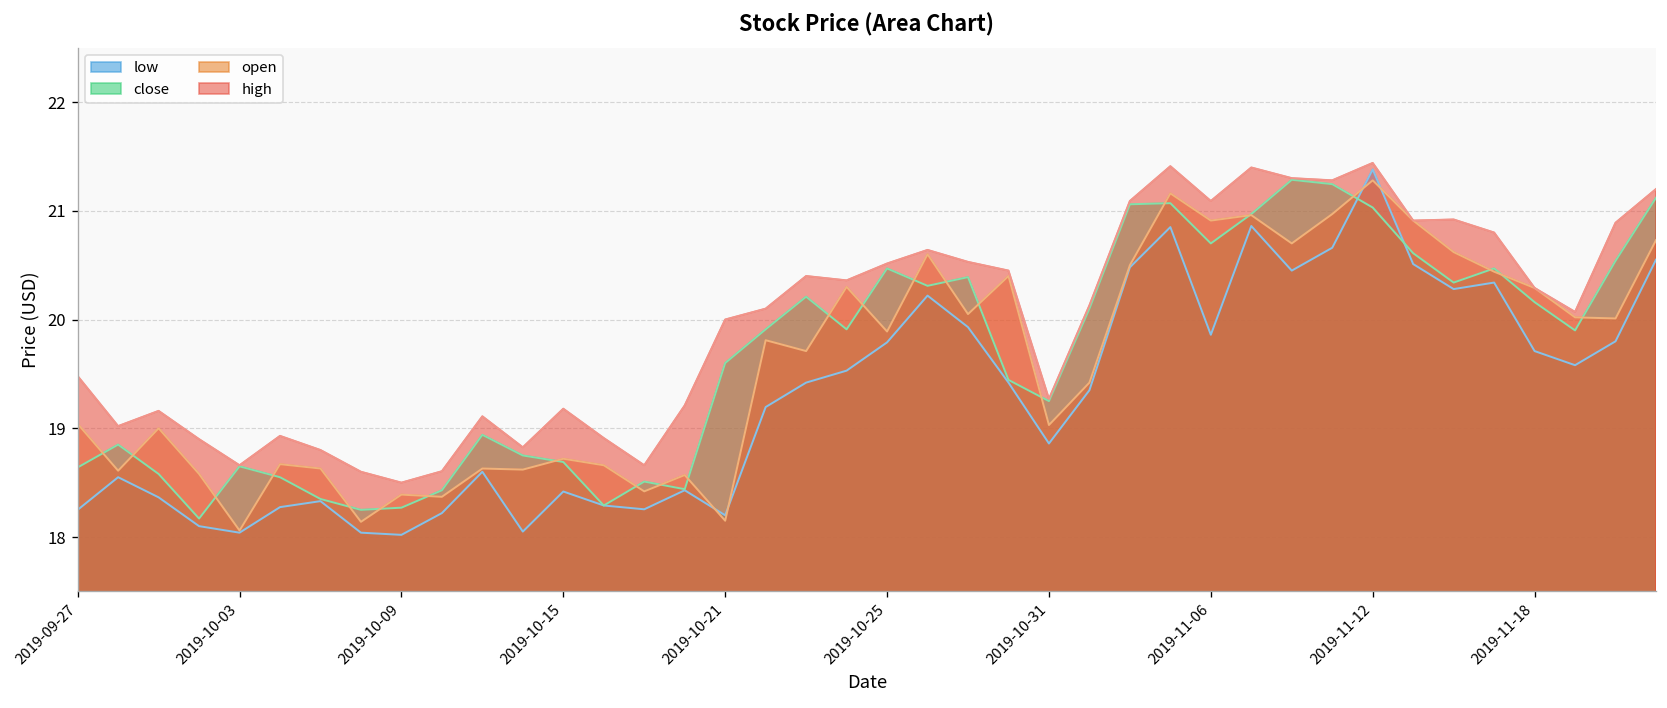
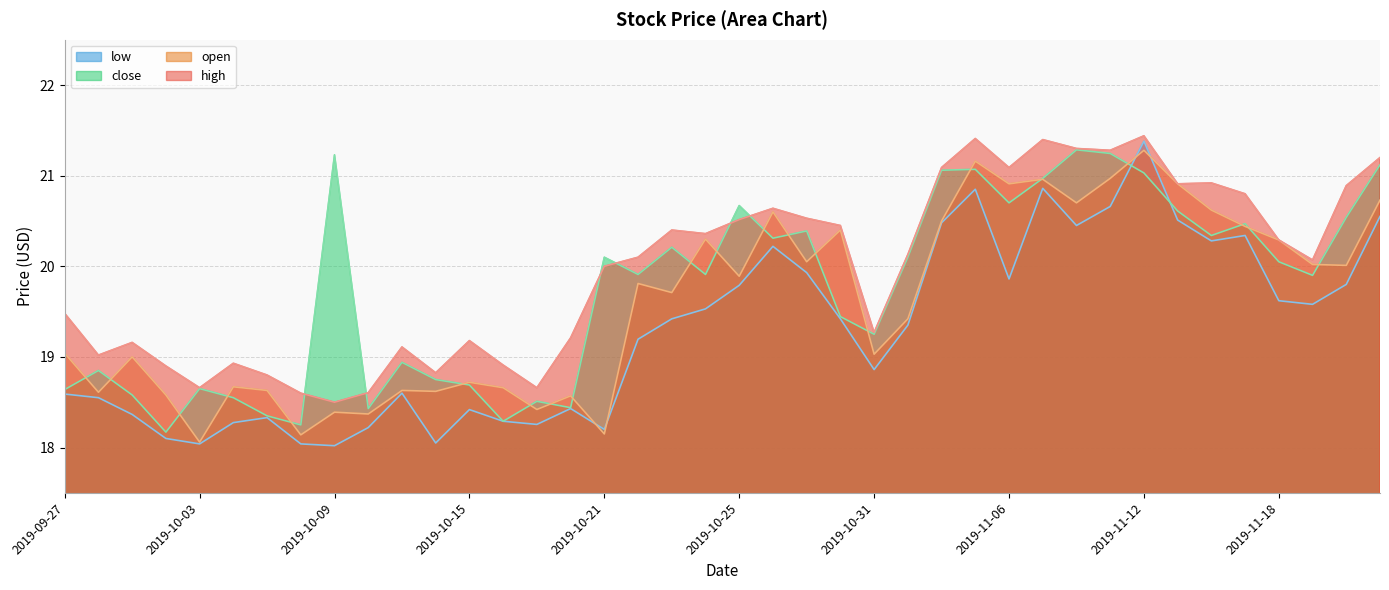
  {
    "low": {
-     "2019-09-27": 18.3,
+     "2019-09-27": 18.6,
      "2019-10-09": 18.0,
      "2019-10-15": 18.4,
      "2019-10-21": 18.2,
      "2019-10-25": 19.8,
      "2019-10-31": 18.9,
      "2019-11-06": 19.9,
      "2019-11-12": 21.4,
-     "2019-11-18": 19.7
+     "2019-11-18": 19.6
    },
    "close": {
      "2019-09-27": 18.6,
-     "2019-10-09": 18.3,
+     "2019-10-09": 21.2,
      "2019-10-15": 18.7,
-     "2019-10-21": 19.6,
-     "2019-10-25": 20.5,
+     "2019-10-21": 20.1,
+     "2019-10-25": 20.7,
      "2019-11-06": 20.7,
      "2019-11-12": 21.0,
-     "2019-11-18": 20.2
+     "2019-11-18": 20.1
    }
  }
